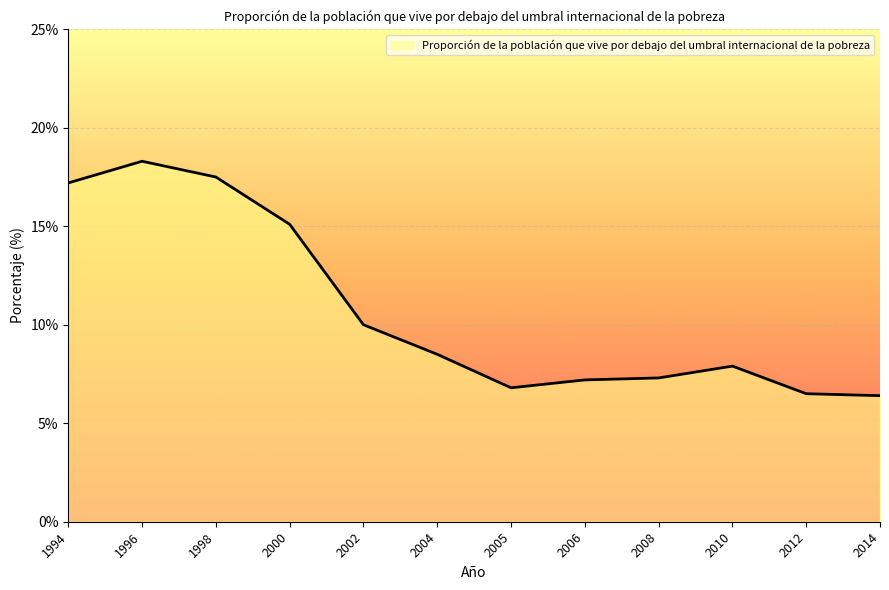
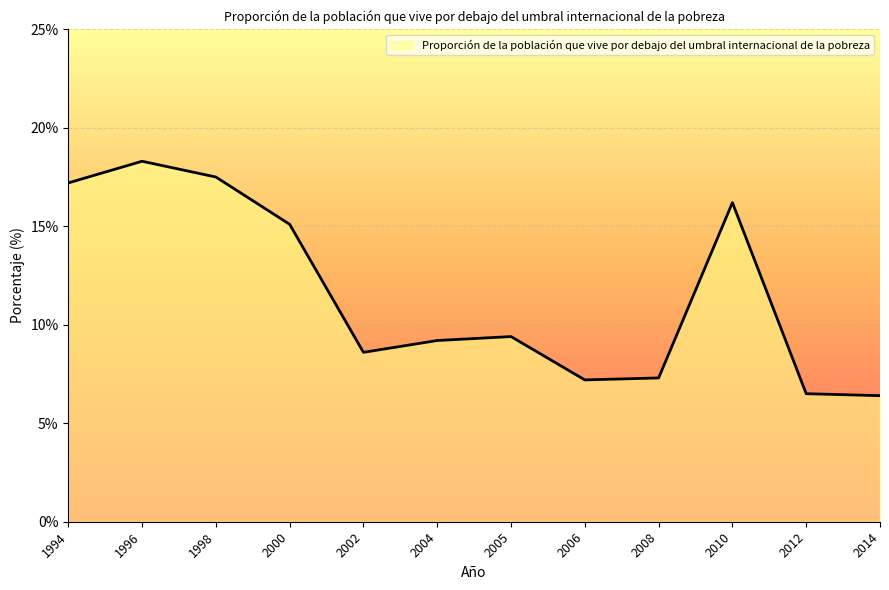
  {
    "1994": "17.2%",
    "1996": "18.3%",
    "1998": "17.5%",
    "2000": "15.1%",
-   "2002": "10.0%",
-   "2004": "8.5%",
-   "2005": "6.8%",
+   "2002": "8.6%",
+   "2004": "9.2%",
+   "2005": "9.4%",
    "2006": "7.2%",
    "2008": "7.3%",
-   "2010": "7.9%",
+   "2010": "16.2%",
    "2012": "6.5%",
    "2014": "6.4%"
  }
